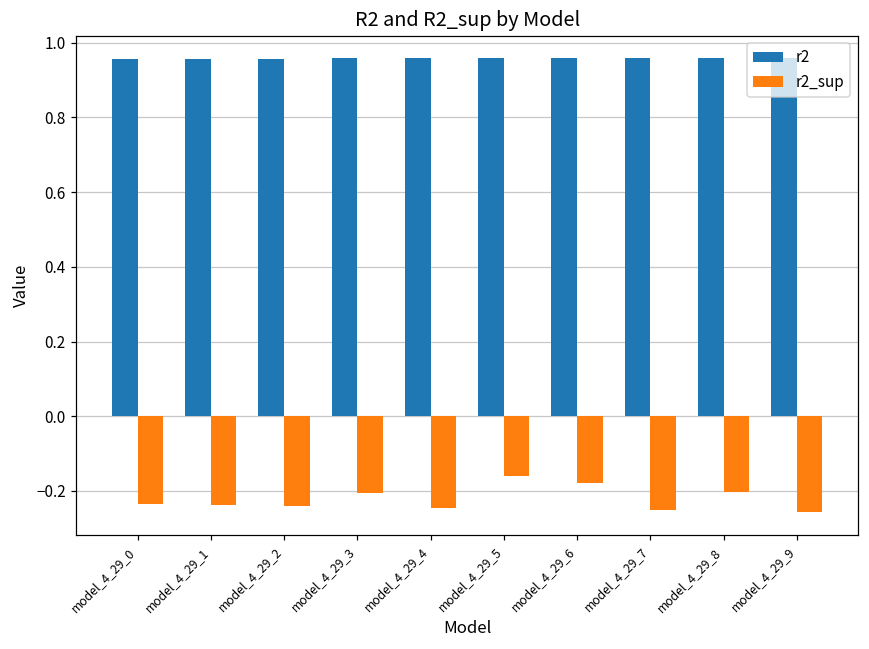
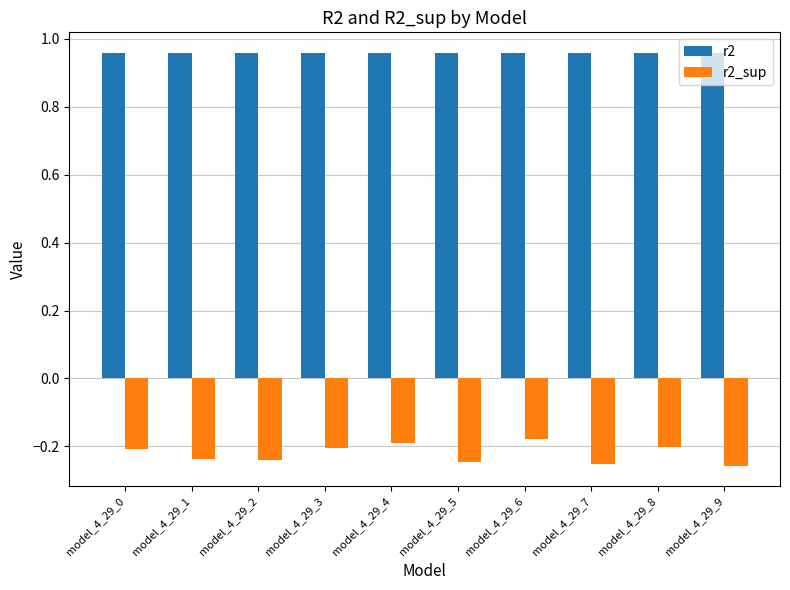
  {
    "r2": {
      "model_4_29_0": 0.96,
      "model_4_29_1": 0.96,
      "model_4_29_2": 0.96,
      "model_4_29_3": 0.96,
      "model_4_29_4": 0.96,
      "model_4_29_5": 0.96,
      "model_4_29_6": 0.96,
      "model_4_29_7": 0.96,
      "model_4_29_8": 0.96
    },
    "r2_sup": {
-     "model_4_29_0": -0.23,
+     "model_4_29_0": -0.21,
      "model_4_29_1": -0.24,
      "model_4_29_2": -0.24,
      "model_4_29_3": -0.20,
-     "model_4_29_4": -0.24,
-     "model_4_29_5": -0.16,
+     "model_4_29_4": -0.19,
+     "model_4_29_5": -0.25,
      "model_4_29_6": -0.18,
      "model_4_29_7": -0.25,
      "model_4_29_8": -0.20,
      "model_4_29_9": -0.26
    }
  }
